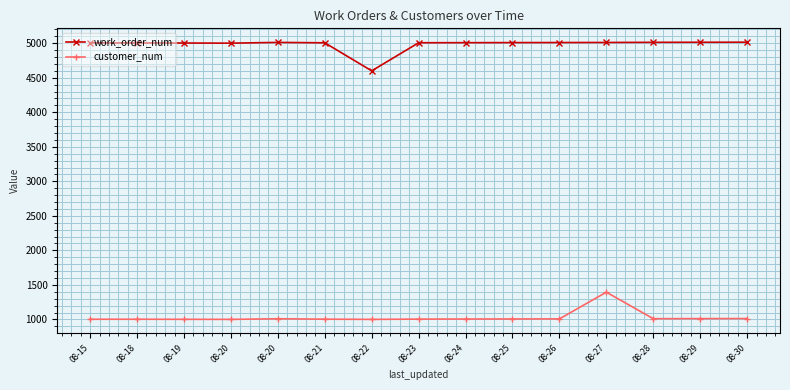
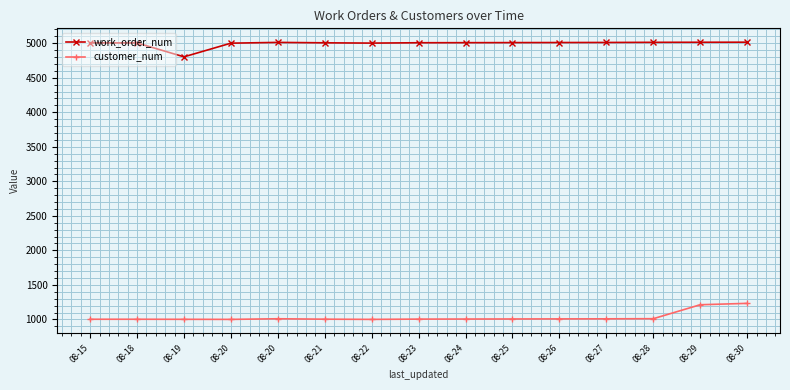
  {
    "work_order_num": {
-     "08-19": 5000,
+     "08-19": 4800,
      "08-21": 5000,
-     "08-22": 4600,
+     "08-22": 5000,
      "08-23": 5000,
      "08-24": 5000,
      "08-25": 5000,
      "08-26": 5000,
      "08-27": 5000,
      "08-28": 5000,
      "08-29": 5000,
      "08-30": 5000
    },
    "customer_num": {
      "08-15": 1000,
      "08-18": 1000,
      "08-19": 1000,
      "08-21": 1000,
      "08-22": 1000,
      "08-23": 1000,
      "08-24": 1000,
      "08-25": 1000,
      "08-26": 1000,
-     "08-27": 1400,
+     "08-27": 1000,
      "08-28": 1000,
-     "08-29": 1000,
-     "08-30": 1000
+     "08-29": 1200,
+     "08-30": 1200
    }
  }
